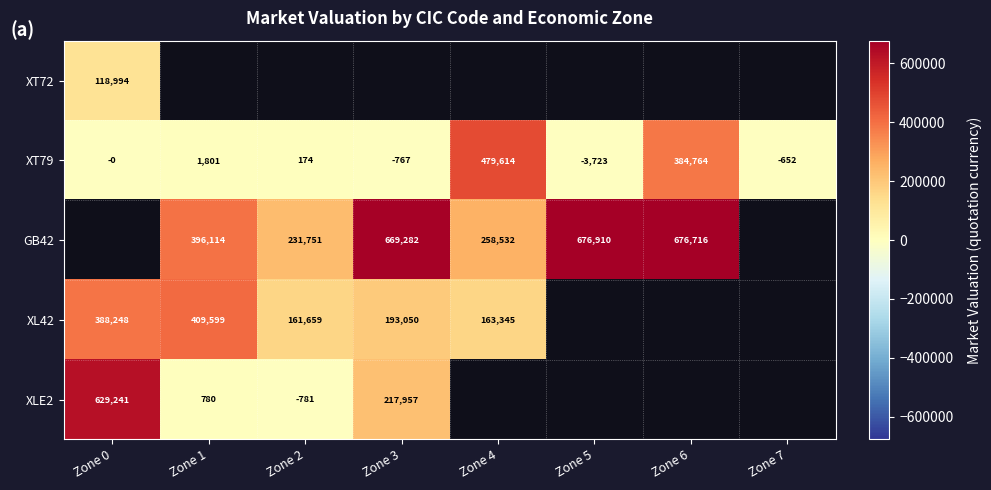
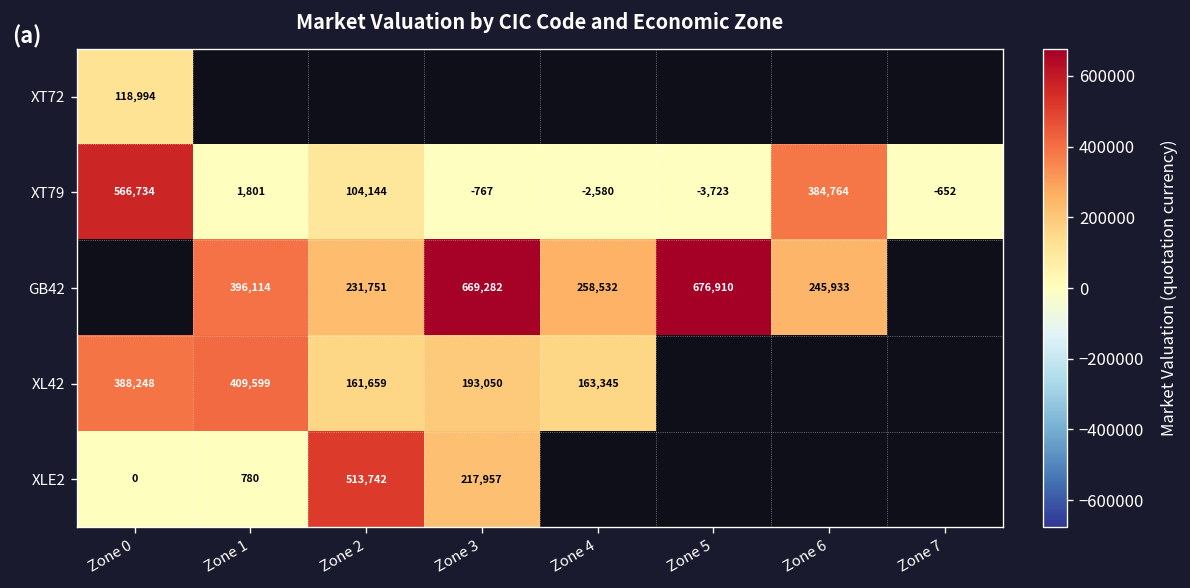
  {
    "XT72": {
      "Zone 0": "118,994"
    },
    "XT79": {
-     "Zone 0": "-0",
+     "Zone 0": "566,734",
      "Zone 1": "1,801",
-     "Zone 2": "174",
+     "Zone 2": "104,144",
      "Zone 3": "-767",
-     "Zone 4": "479,614",
+     "Zone 4": "-2,580",
      "Zone 5": "-3,723",
      "Zone 6": "384,764",
      "Zone 7": "-652"
    },
    "GB42": {
      "Zone 1": "396,114",
      "Zone 2": "231,751",
      "Zone 3": "669,282",
      "Zone 4": "258,532",
      "Zone 5": "676,910",
-     "Zone 6": "676,716"
+     "Zone 6": "245,933"
    },
    "XL42": {
      "Zone 0": "388,248",
      "Zone 1": "409,599",
      "Zone 2": "161,659",
      "Zone 3": "193,050",
      "Zone 4": "163,345"
    },
    "XLE2": {
-     "Zone 0": "629,241",
+     "Zone 0": "0",
      "Zone 1": "780",
-     "Zone 2": "-781",
+     "Zone 2": "513,742",
      "Zone 3": "217,957"
    }
  }
